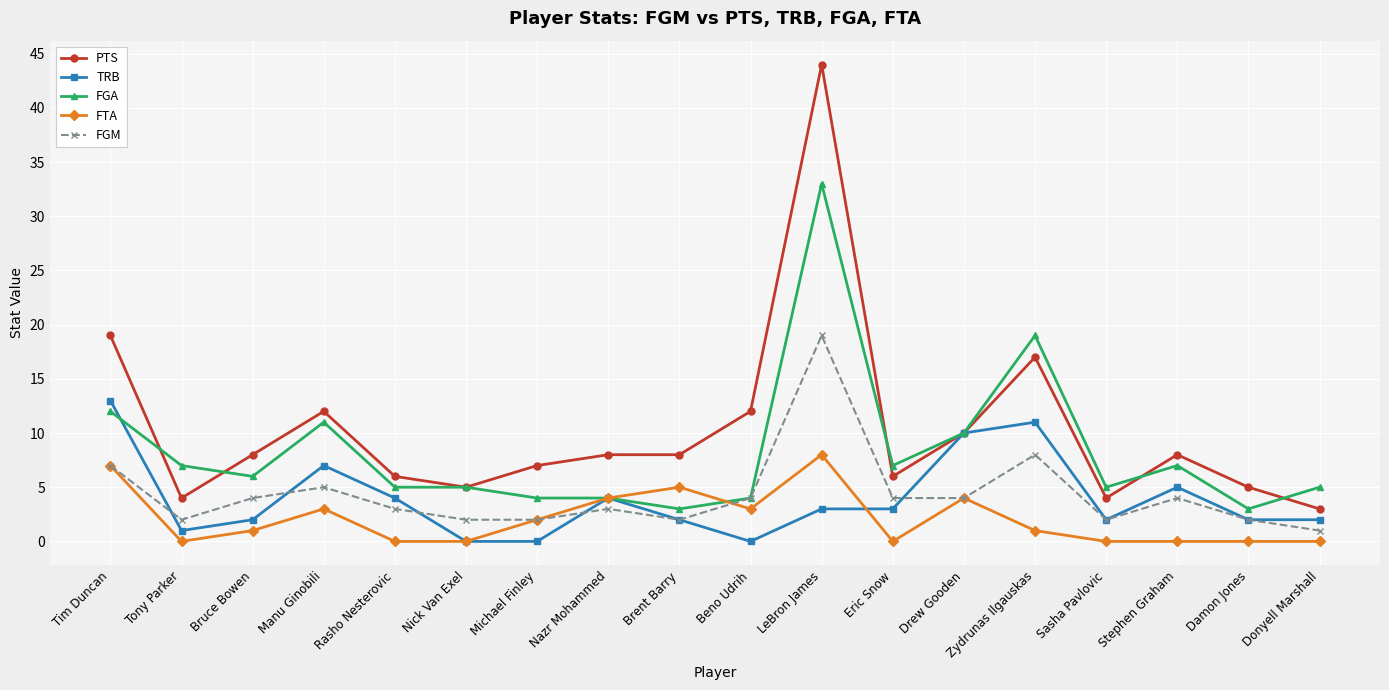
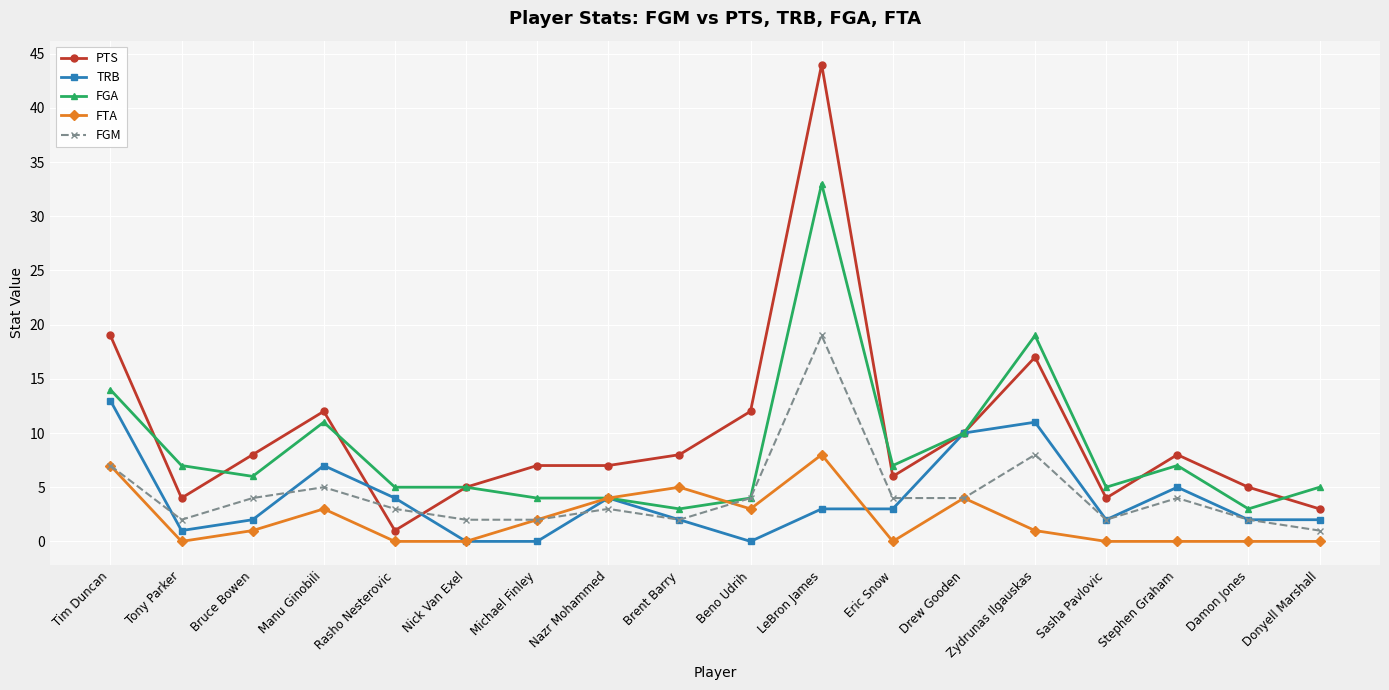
  {
    "PTS": {
      "Tim Duncan": 19,
      "Tony Parker": 4,
      "Bruce Bowen": 8,
      "Manu Ginobili": 12,
-     "Rasho Nesterovic": 6,
+     "Rasho Nesterovic": 1,
      "Michael Finley": 7,
-     "Nazr Mohammed": 8,
+     "Nazr Mohammed": 7,
      "Brent Barry": 8,
      "Beno Udrih": 12,
      "LeBron James": 44,
      "Eric Snow": 6,
      "Zydrunas Ilgauskas": 17,
      "Sasha Pavlovic": 4,
      "Stephen Graham": 8,
      "Damon Jones": 5,
      "Donyell Marshall": 3
    },
    "TRB": {
      "Tim Duncan": 13,
      "Tony Parker": 1,
      "Bruce Bowen": 2,
      "Manu Ginobili": 7,
      "Rasho Nesterovic": 4,
      "Michael Finley": 0,
      "Beno Udrih": 0,
      "LeBron James": 3,
      "Eric Snow": 3,
      "Zydrunas Ilgauskas": 11,
      "Stephen Graham": 5,
      "Donyell Marshall": 2
    },
    "FGA": {
-     "Tim Duncan": 12,
+     "Tim Duncan": 14,
      "Tony Parker": 7,
      "Bruce Bowen": 6,
      "Manu Ginobili": 11,
      "Rasho Nesterovic": 5,
      "Michael Finley": 4,
      "Brent Barry": 3,
      "LeBron James": 33,
      "Eric Snow": 7,
      "Zydrunas Ilgauskas": 19,
      "Sasha Pavlovic": 5,
      "Stephen Graham": 7,
      "Damon Jones": 3,
      "Donyell Marshall": 5
    },
    "FTA": {
      "Tony Parker": 0,
      "Bruce Bowen": 1,
      "Manu Ginobili": 3,
      "Rasho Nesterovic": 0,
      "Brent Barry": 5,
      "Beno Udrih": 3,
      "LeBron James": 8,
      "Eric Snow": 0,
      "Zydrunas Ilgauskas": 1,
      "Sasha Pavlovic": 0,
      "Stephen Graham": 0,
      "Damon Jones": 0,
      "Donyell Marshall": 0
    },
    "FGM": {
      "Tony Parker": 2,
      "Bruce Bowen": 4,
      "Manu Ginobili": 5,
      "Rasho Nesterovic": 3,
      "Nick Van Exel": 2,
      "Nazr Mohammed": 3,
      "LeBron James": 19,
      "Eric Snow": 4,
      "Zydrunas Ilgauskas": 8,
      "Stephen Graham": 4,
      "Donyell Marshall": 1
    }
  }
